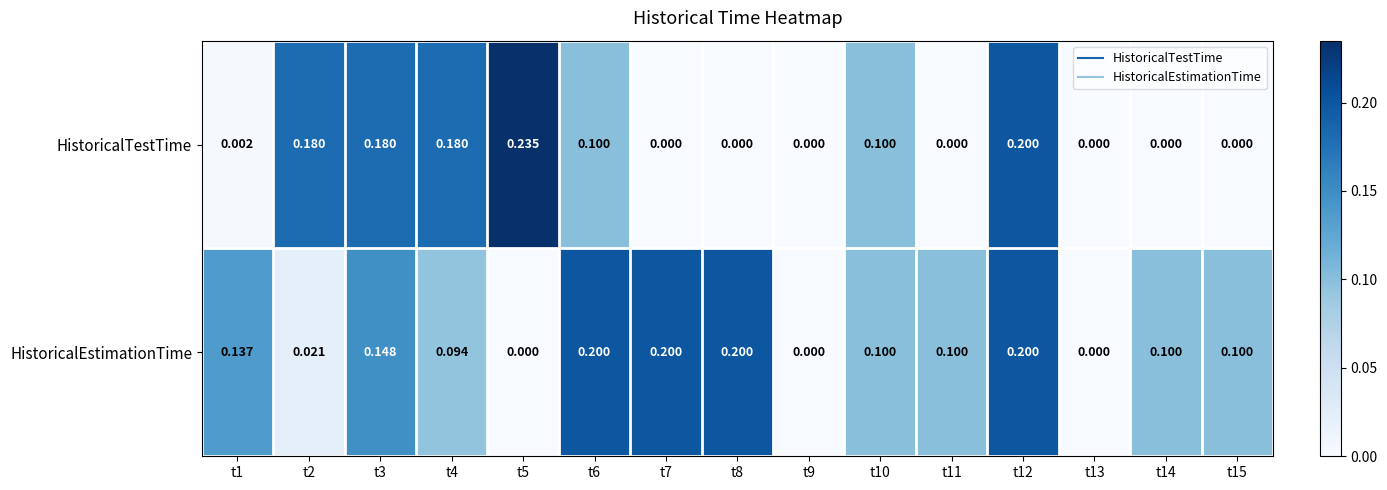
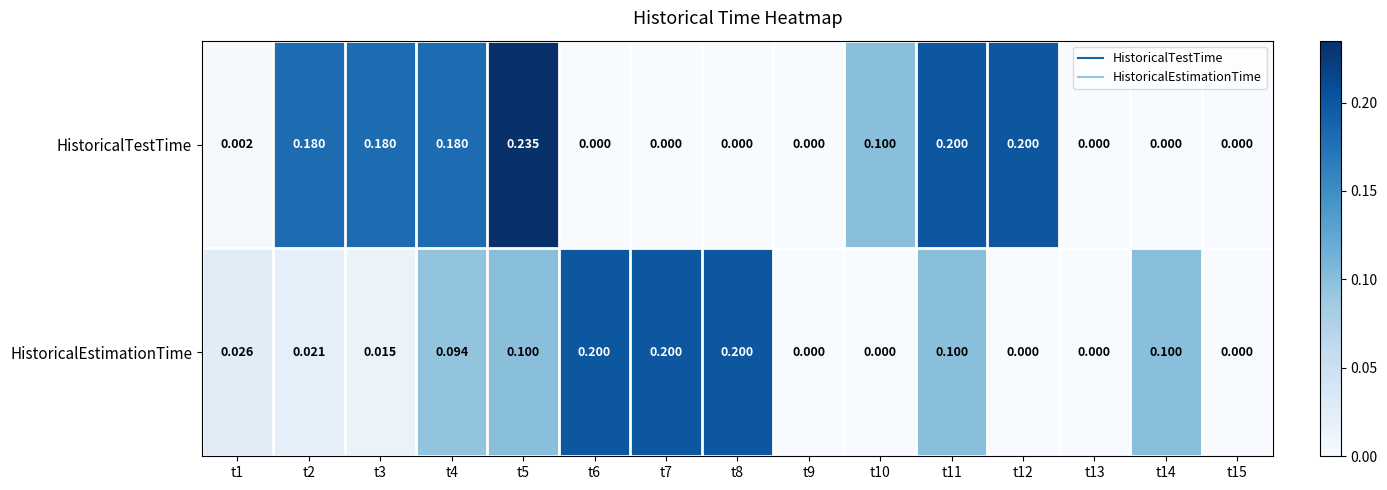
  {
    "HistoricalTestTime": {
      "t1": 0.002,
      "t2": 0.180,
      "t3": 0.180,
      "t4": 0.180,
      "t5": 0.235,
-     "t6": 0.100,
+     "t6": 0.000,
      "t7": 0.000,
      "t8": 0.000,
      "t9": 0.000,
      "t10": 0.100,
-     "t11": 0.000,
+     "t11": 0.200,
      "t12": 0.200,
      "t13": 0.000,
      "t14": 0.000,
      "t15": 0.000
    },
    "HistoricalEstimationTime": {
-     "t1": 0.137,
+     "t1": 0.026,
      "t2": 0.021,
-     "t3": 0.148,
+     "t3": 0.015,
      "t4": 0.094,
-     "t5": 0.000,
+     "t5": 0.100,
      "t6": 0.200,
      "t7": 0.200,
      "t8": 0.200,
      "t9": 0.000,
-     "t10": 0.100,
+     "t10": 0.000,
      "t11": 0.100,
-     "t12": 0.200,
+     "t12": 0.000,
      "t13": 0.000,
      "t14": 0.100,
-     "t15": 0.100
+     "t15": 0.000
    }
  }
